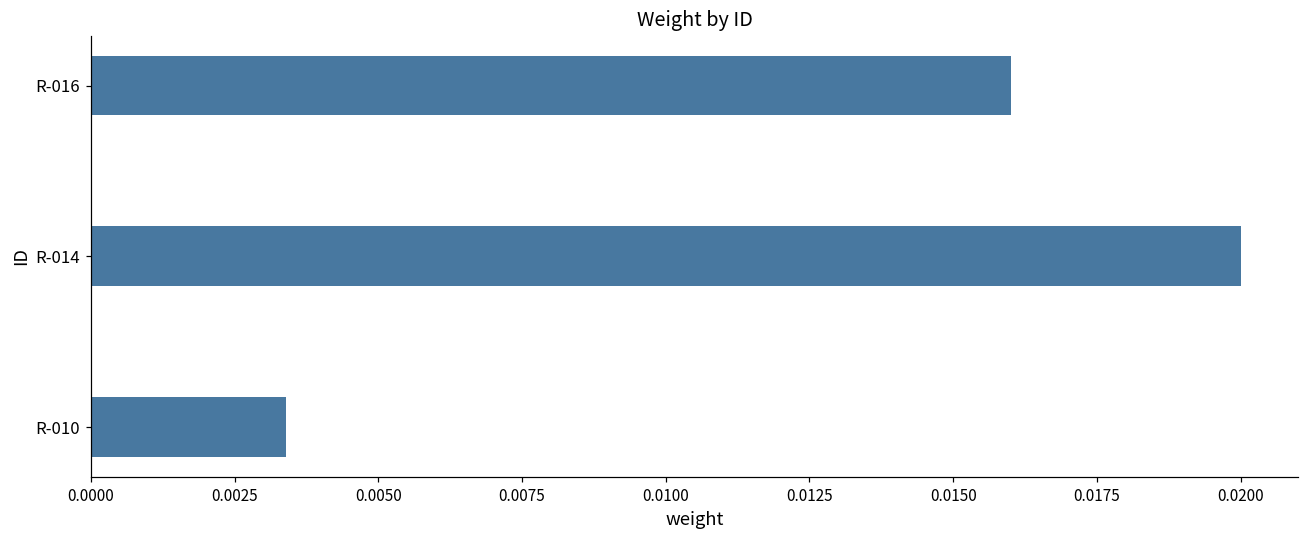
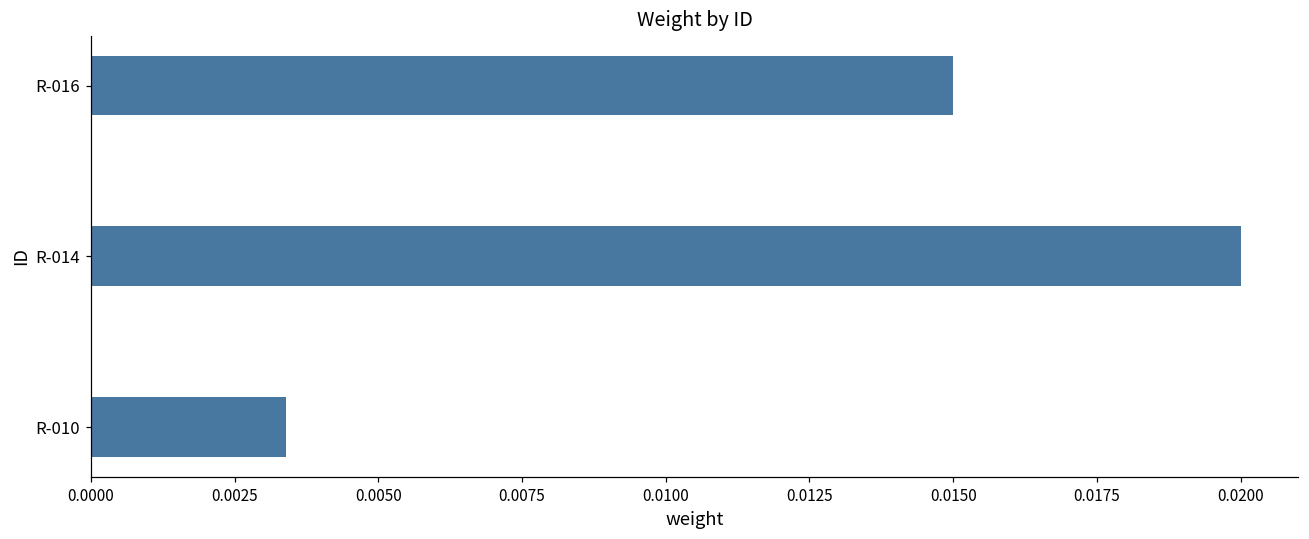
  {
-   "R-016": 0.016,
+   "R-016": 0.015,
    "R-014": 0.020,
    "R-010": 0.0034
  }
